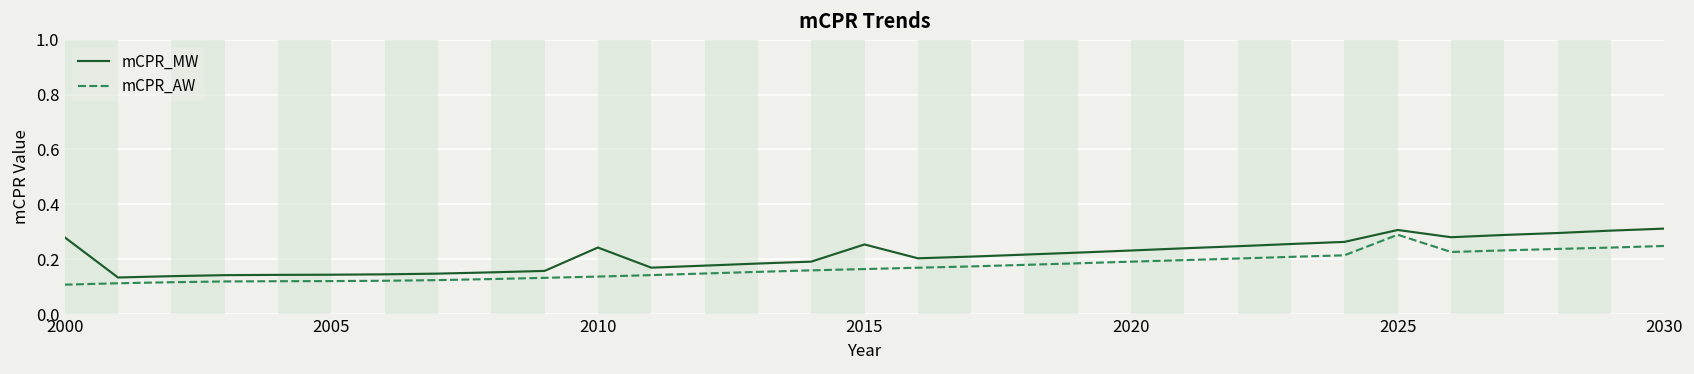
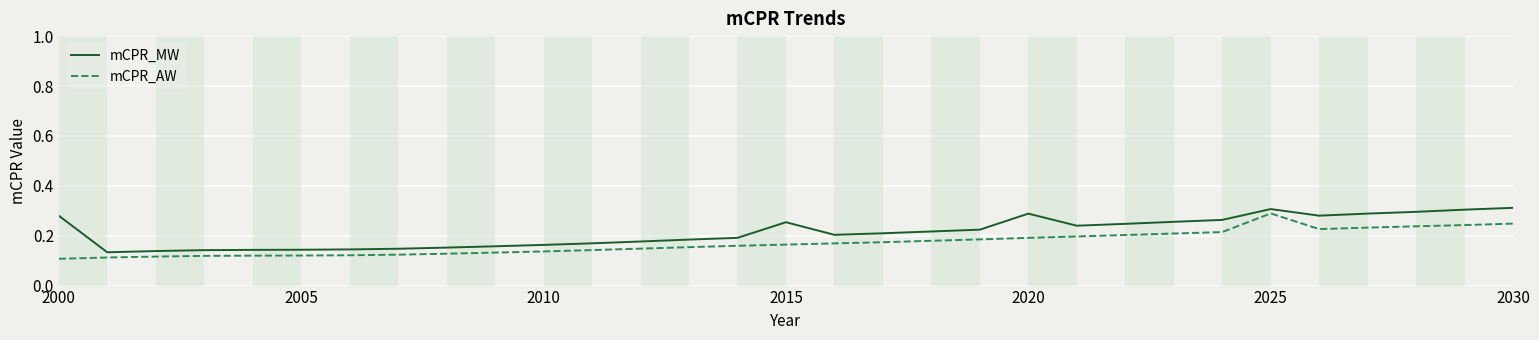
  {
    "mCPR_MW": {
      "2000": 0.28,
      "2005": 0.14,
-     "2010": 0.24,
+     "2010": 0.16,
      "2015": 0.25,
-     "2020": 0.23,
+     "2020": 0.29,
      "2025": 0.31,
      "2030": 0.31
    },
    "mCPR_AW": {
      "2000": 0.11,
      "2005": 0.12,
      "2010": 0.14,
      "2015": 0.16,
      "2020": 0.19,
      "2025": 0.29,
      "2030": 0.25
    }
  }
